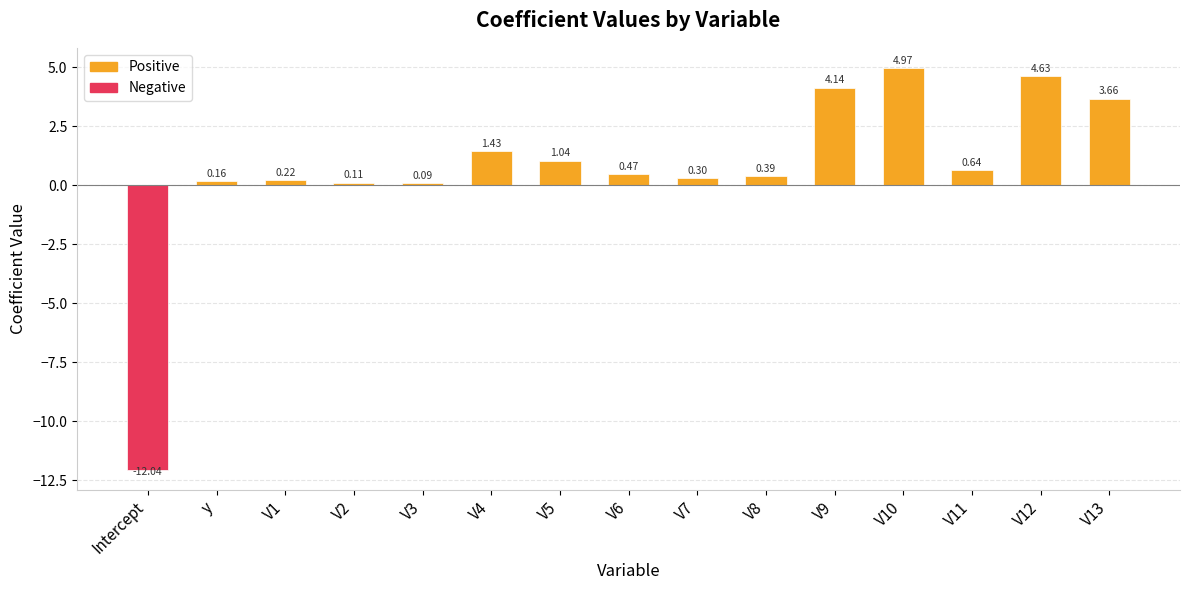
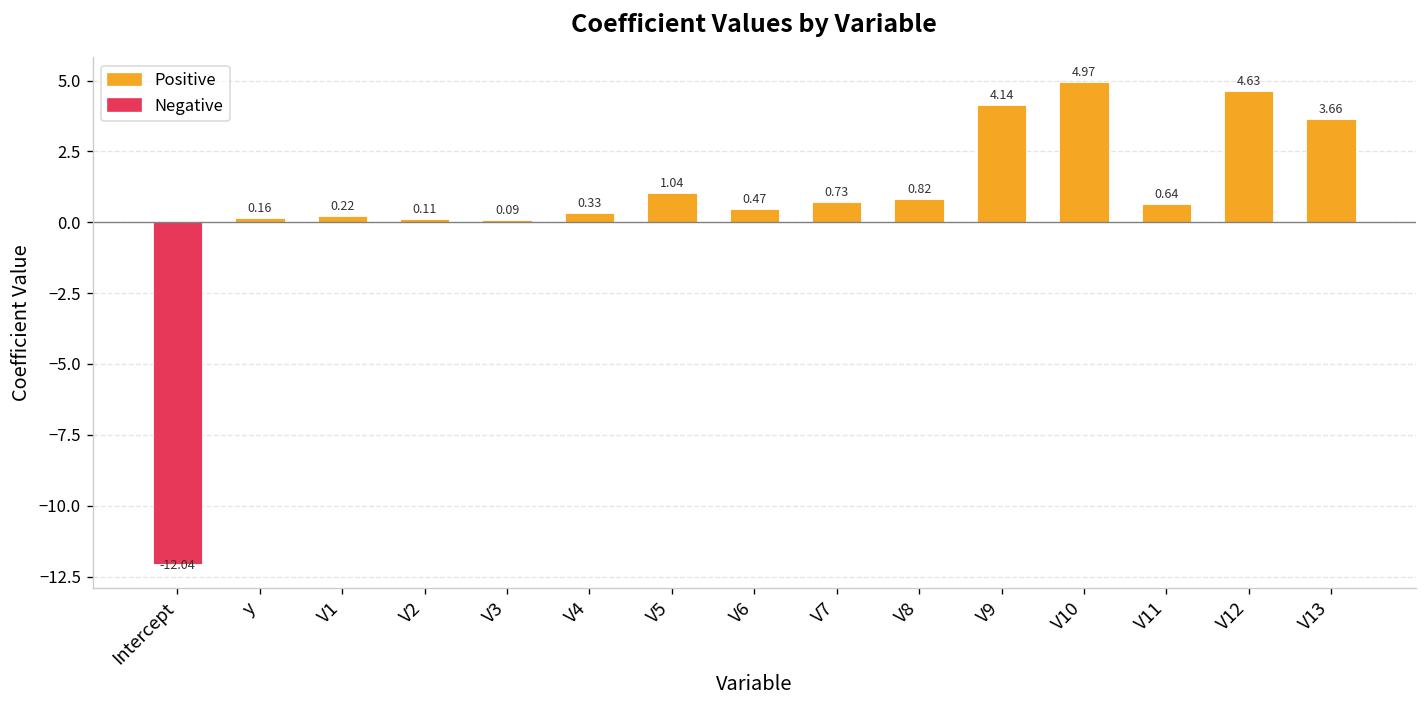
  {
    "Intercept": -12.04,
    "y": 0.16,
    "V1": 0.22,
    "V2": 0.11,
    "V3": 0.09,
-   "V4": 1.43,
+   "V4": 0.33,
    "V5": 1.04,
    "V6": 0.47,
-   "V7": 0.30,
-   "V8": 0.39,
+   "V7": 0.73,
+   "V8": 0.82,
    "V9": 4.14,
    "V10": 4.97,
    "V11": 0.64,
    "V12": 4.63,
    "V13": 3.66
  }
